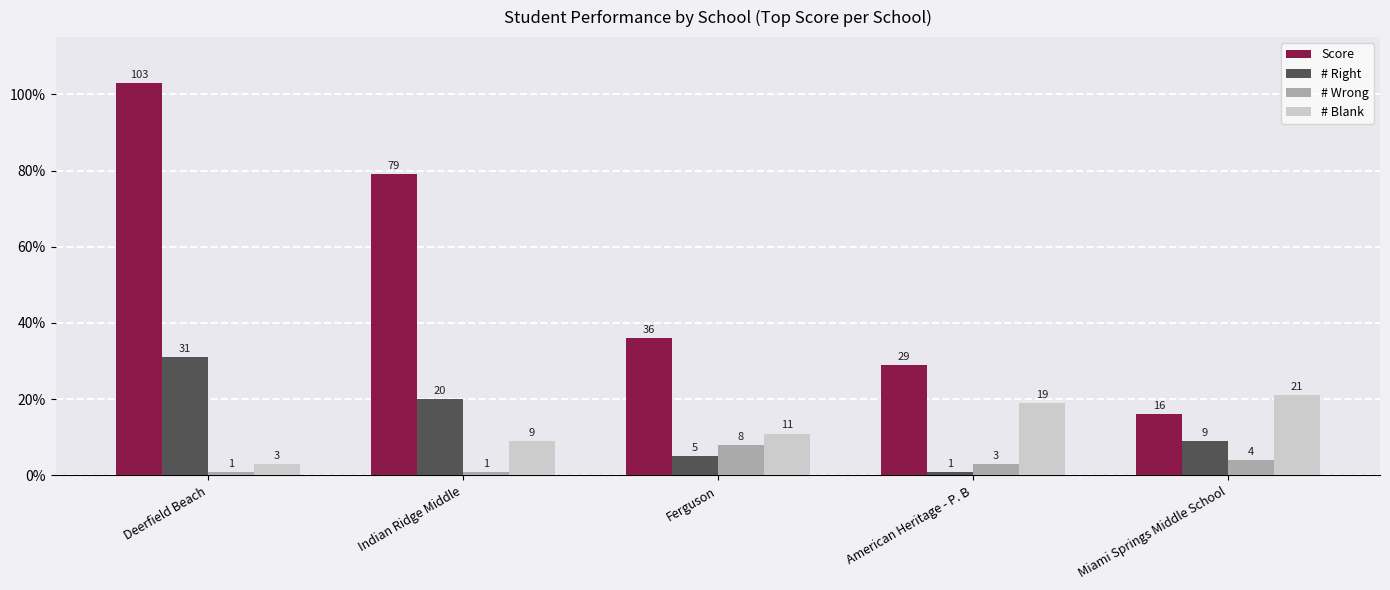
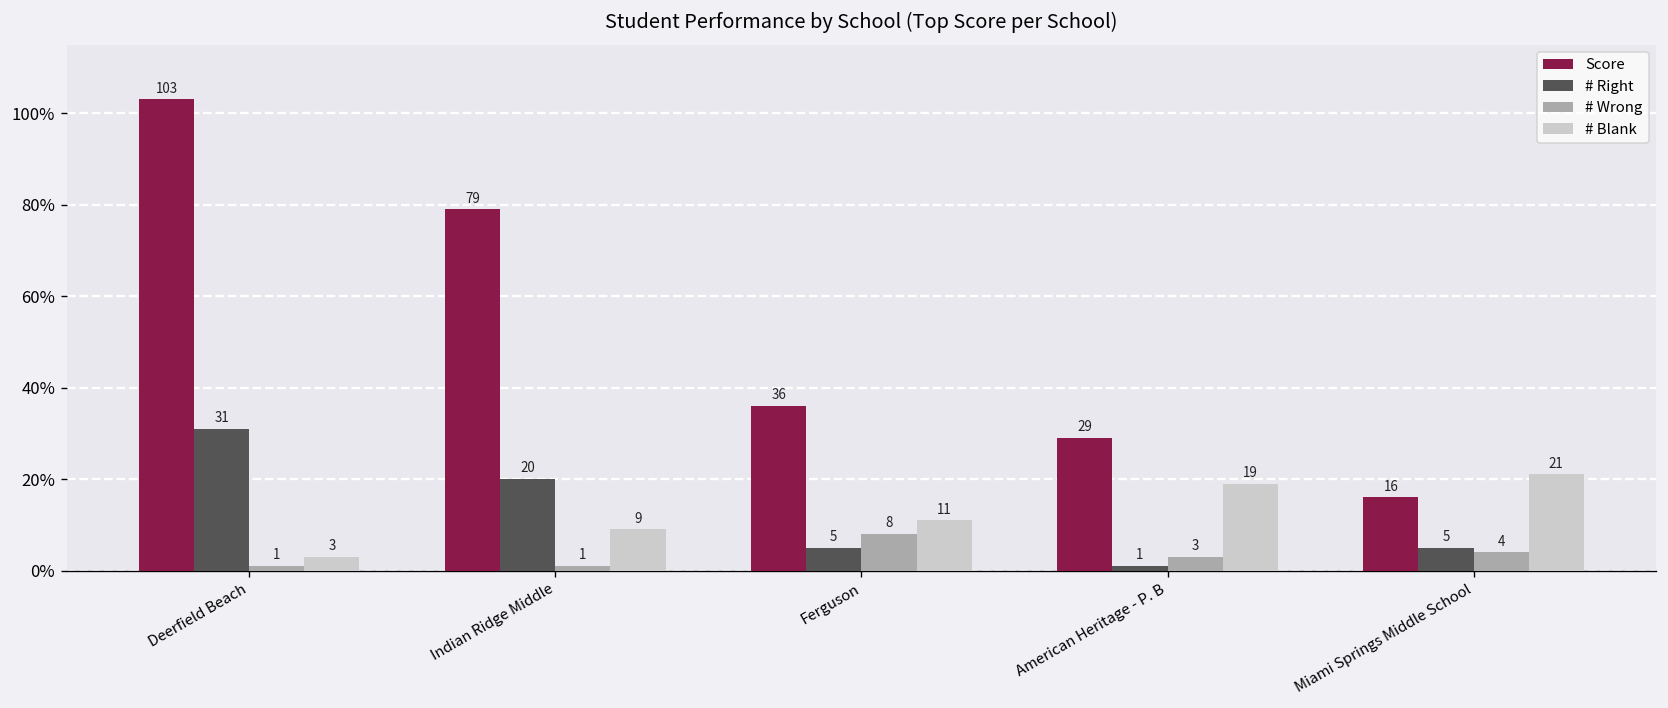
  {
    "Score": {
      "Deerfield Beach": 103,
      "Indian Ridge Middle": 79,
      "Ferguson": 36,
      "American Heritage - P. B": 29,
      "Miami Springs Middle School": 16
    },
    "# Right": {
      "Deerfield Beach": 31,
      "Indian Ridge Middle": 20,
      "Ferguson": 5,
      "American Heritage - P. B": 1,
-     "Miami Springs Middle School": 9
+     "Miami Springs Middle School": 5
    }
  }
